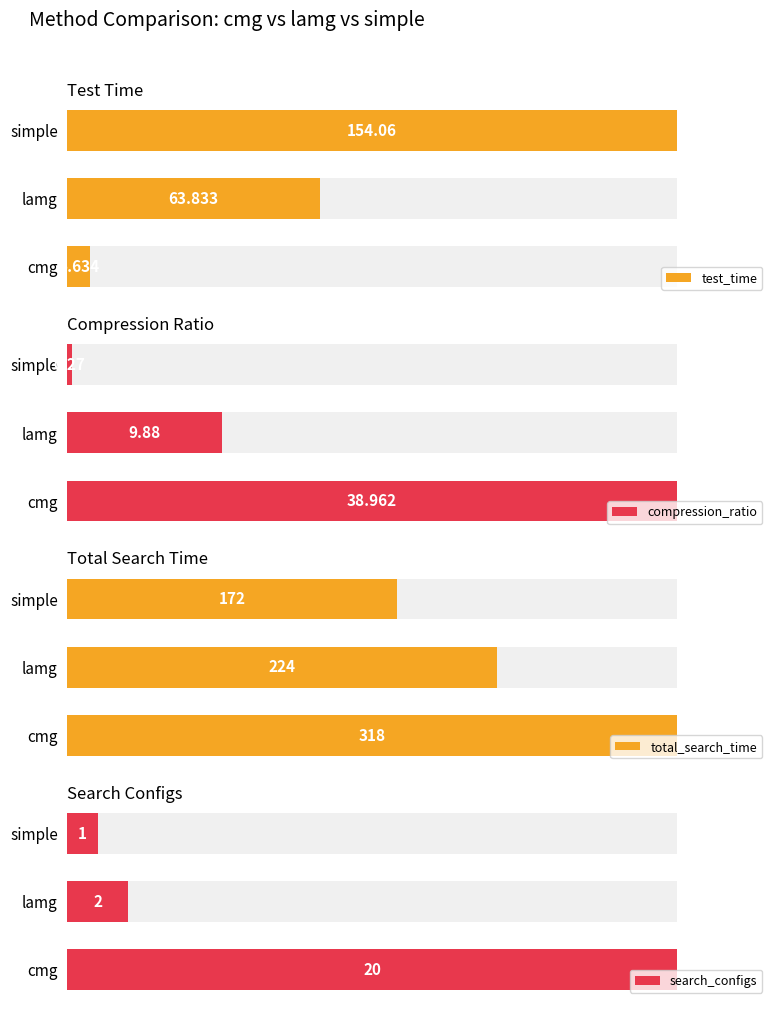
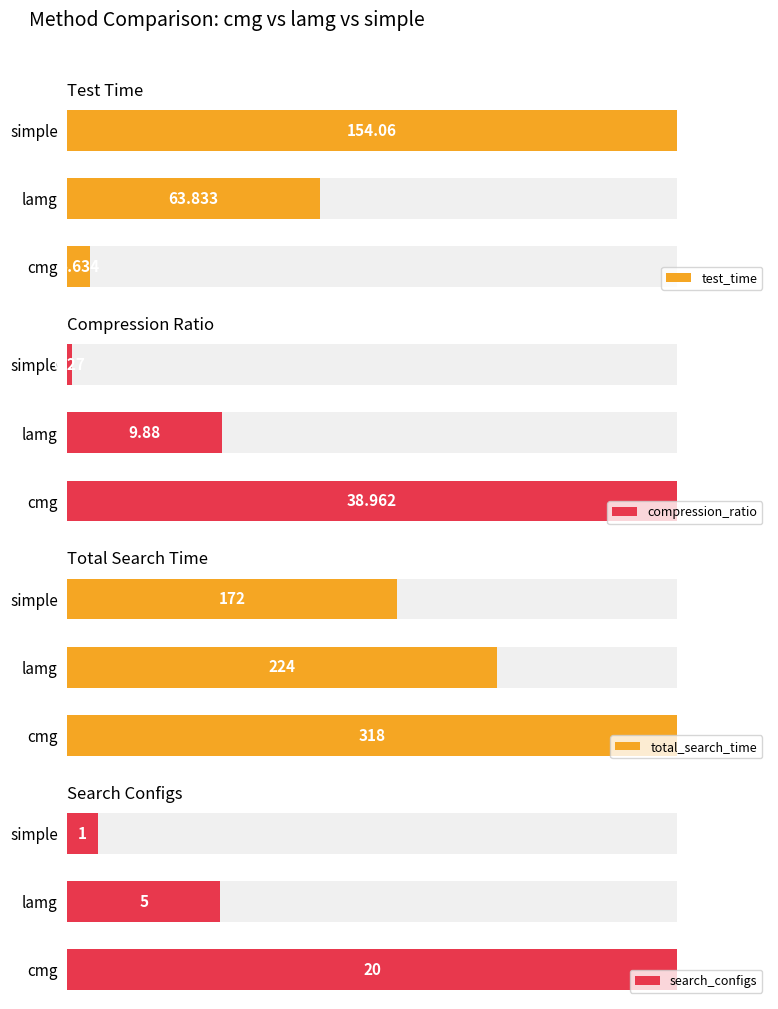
  {
    "Test Time": {
      "test_time": {
        "simple": 154.06
      }
    },
    "Compression Ratio": {
      "compression_ratio": {
        "cmg": 38.962
      }
    },
    "Total Search Time": {
      "total_search_time": {
        "cmg": 318
      }
    },
    "Search Configs": {
      "search_configs": {
-       "lamg": 2,
+       "lamg": 5,
        "cmg": 20
      }
    }
  }
